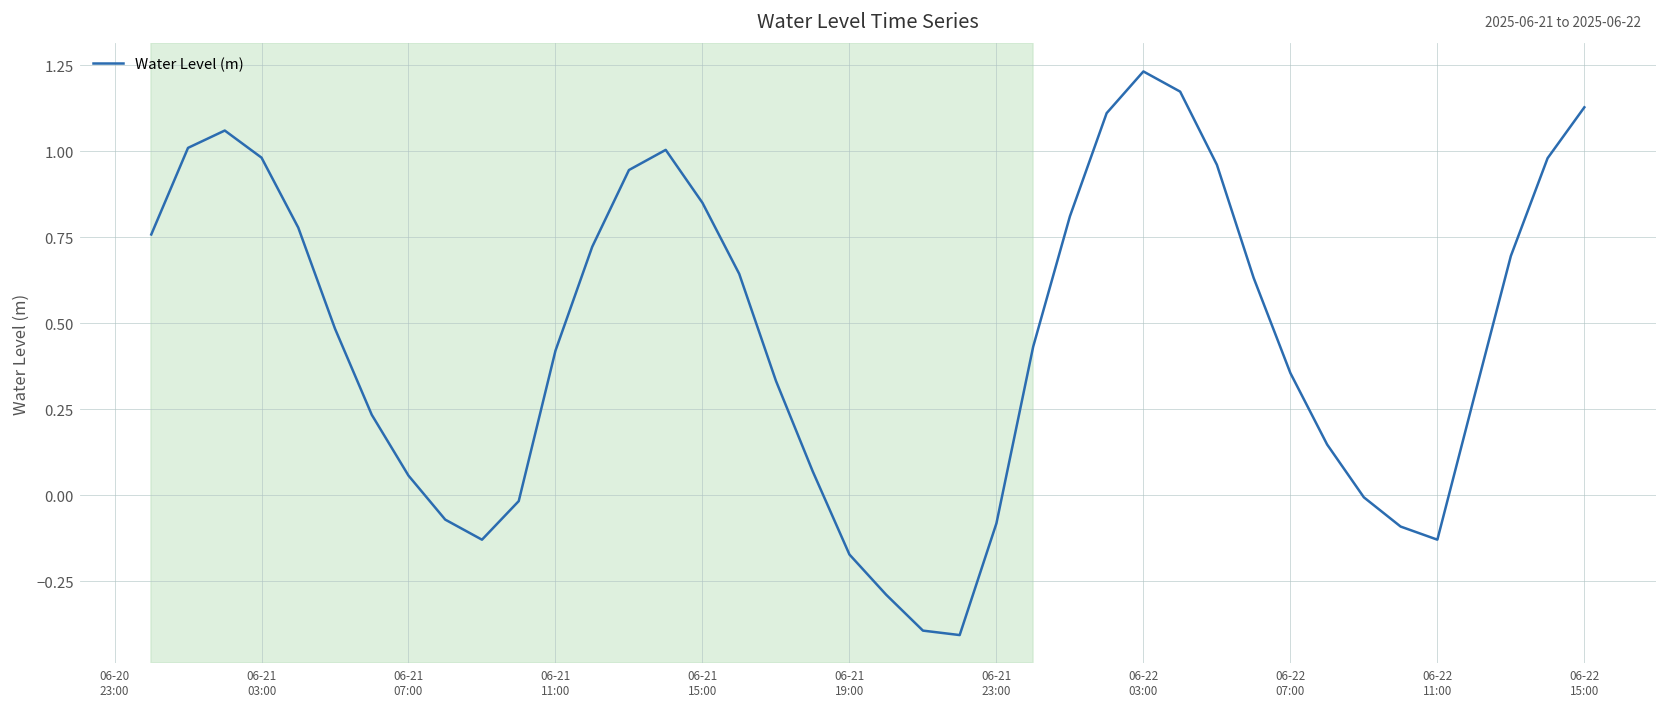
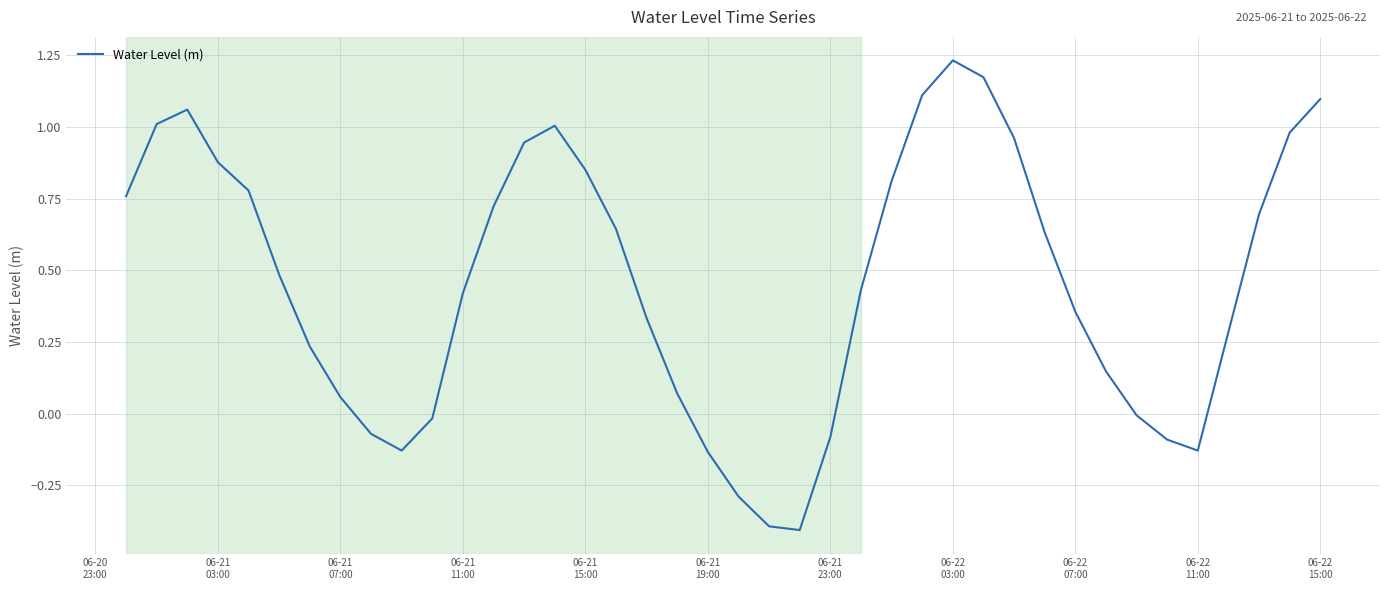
  {
-   "06-21 03:00": 0.98,
+   "06-21 03:00": 0.88,
    "06-21 07:00": 0.06,
    "06-21 11:00": 0.42,
    "06-21 15:00": 0.85,
-   "06-21 19:00": -0.17,
+   "06-21 19:00": -0.13,
    "06-21 23:00": -0.08,
    "06-22 03:00": 1.23,
    "06-22 07:00": 0.36,
    "06-22 11:00": -0.13,
-   "06-22 15:00": 1.13
+   "06-22 15:00": 1.10
  }
